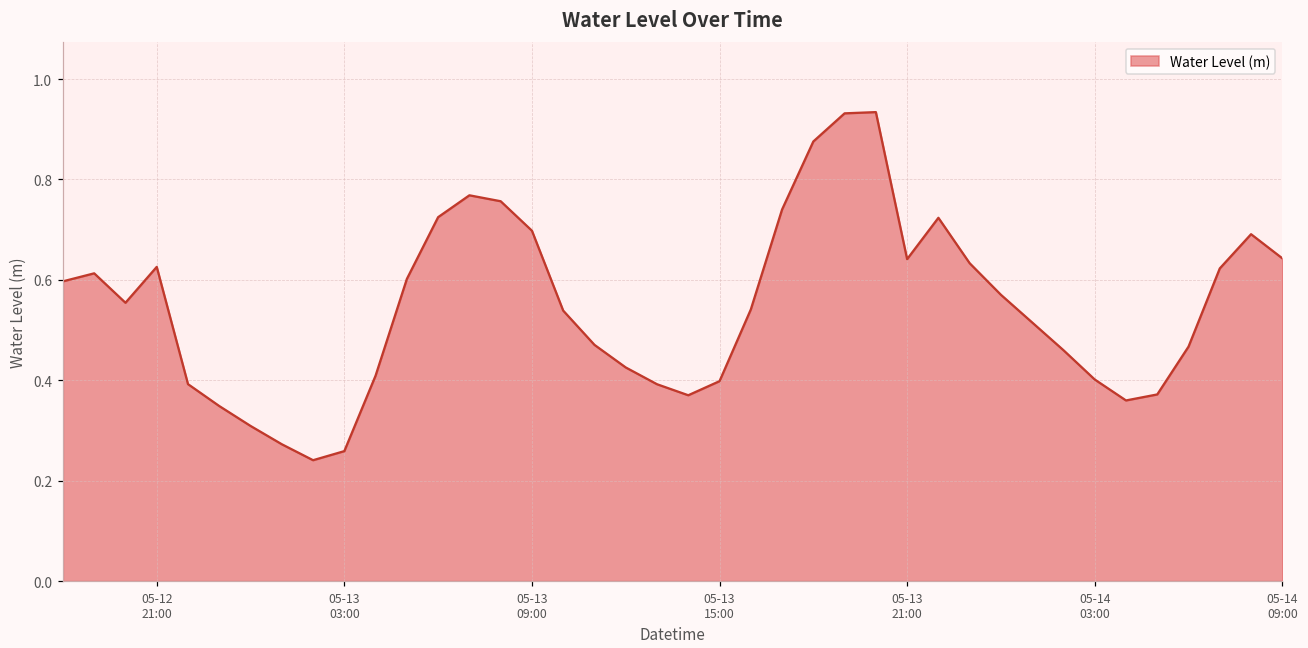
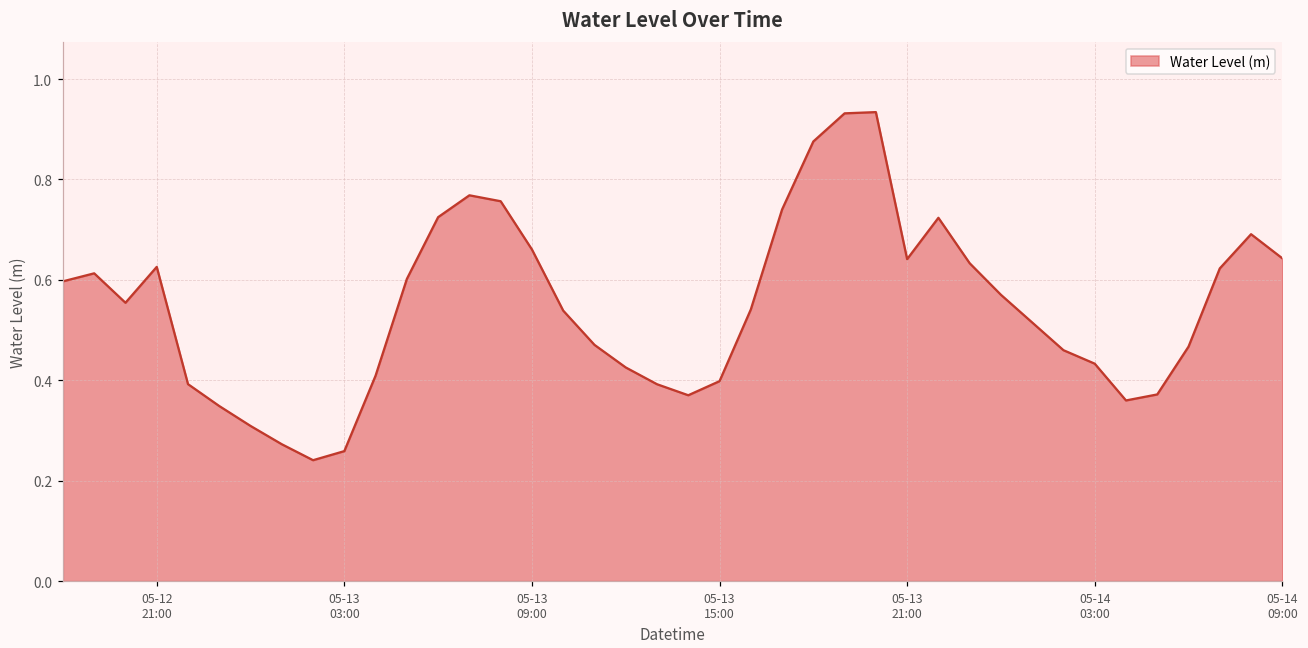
  {
    "05-12 21:00": 0.63,
    "05-13 03:00": 0.26,
-   "05-13 09:00": 0.70,
+   "05-13 09:00": 0.66,
    "05-13 15:00": 0.40,
    "05-13 21:00": 0.64,
-   "05-14 03:00": 0.40,
+   "05-14 03:00": 0.43,
    "05-14 09:00": 0.64
  }
